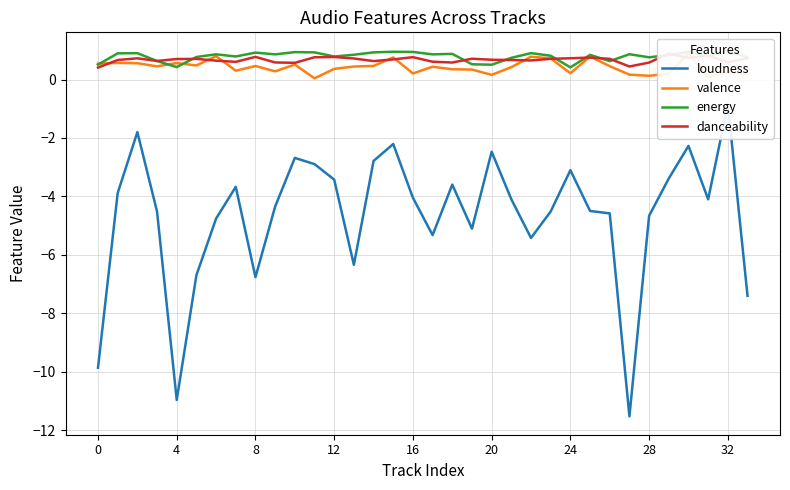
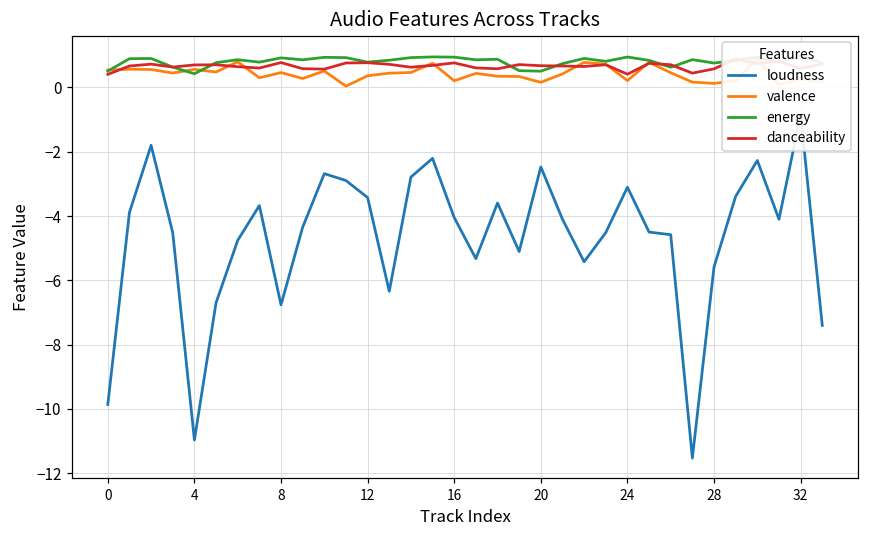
  {
    "loudness": {
      "0": -9.9,
      "4": -11.0,
      "8": -6.8,
      "12": -3.4,
      "16": -4.0,
      "20": -2.5,
      "24": -3.1,
-     "28": -4.7
+     "28": -5.6
    },
    "valence": {
      "4": 0.6,
      "8": 0.5,
      "12": 0.4,
      "16": 0.2,
      "20": 0.2,
      "24": 0.2,
      "28": 0.1
    },
    "energy": {
      "4": 0.4,
      "8": 0.9,
      "16": 0.9,
      "20": 0.5,
-     "24": 0.4,
+     "24": 0.9,
      "28": 0.8
    },
    "danceability": {
      "0": 0.4,
      "4": 0.7,
      "8": 0.8,
      "16": 0.8,
      "20": 0.7,
-     "24": 0.7,
+     "24": 0.4,
      "28": 0.6
    }
  }
